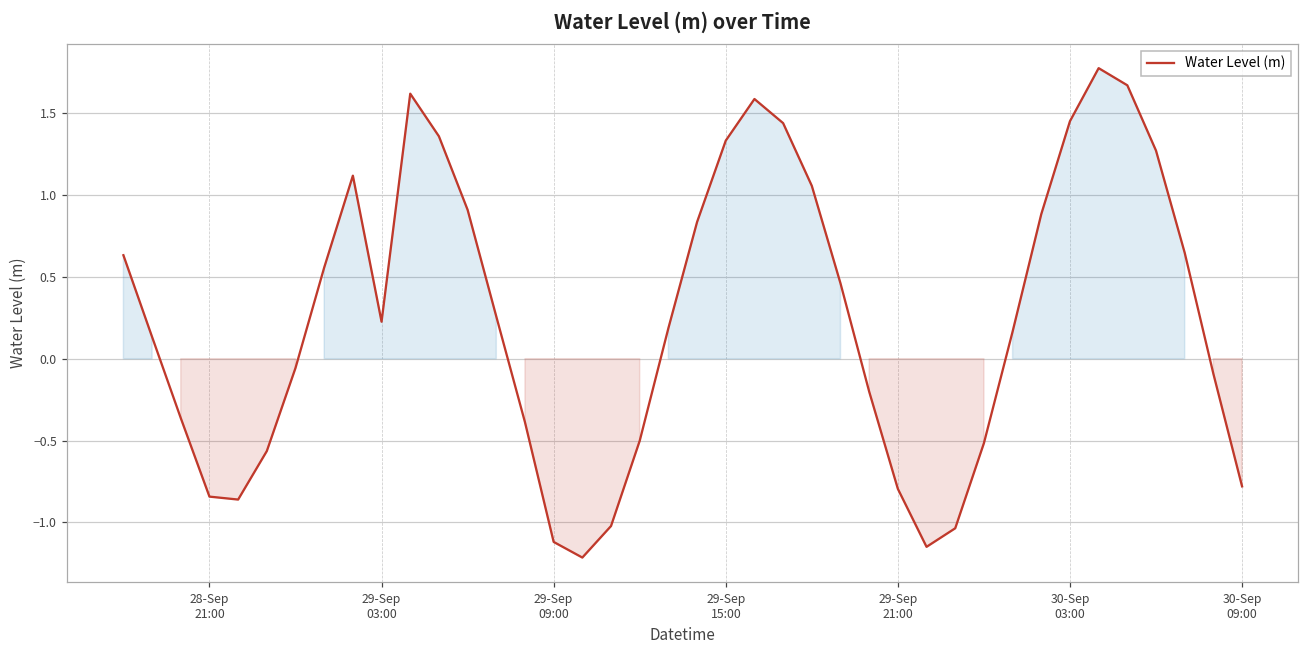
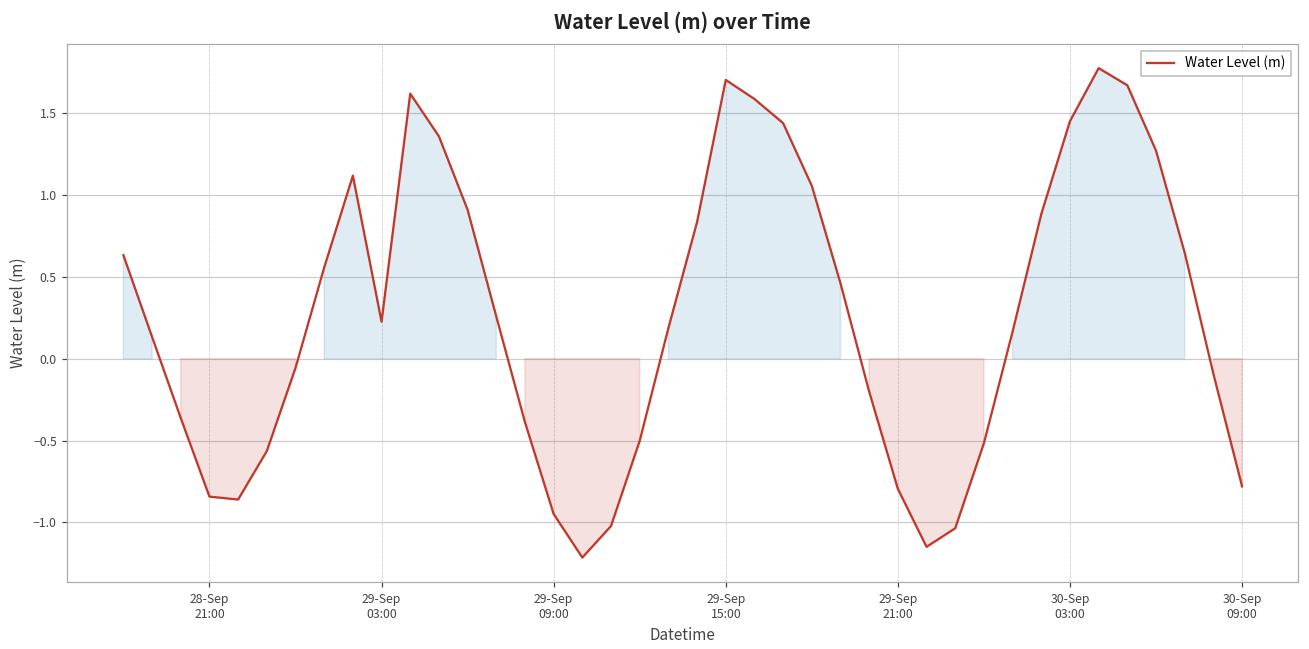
  {
    "28-Sep 21:00": -0.84,
    "29-Sep 03:00": 0.23,
-   "29-Sep 09:00": -1.12,
-   "29-Sep 15:00": 1.33,
+   "29-Sep 09:00": -0.95,
+   "29-Sep 15:00": 1.70,
    "29-Sep 21:00": -0.80,
    "30-Sep 03:00": 1.45,
    "30-Sep 09:00": -0.78
  }
